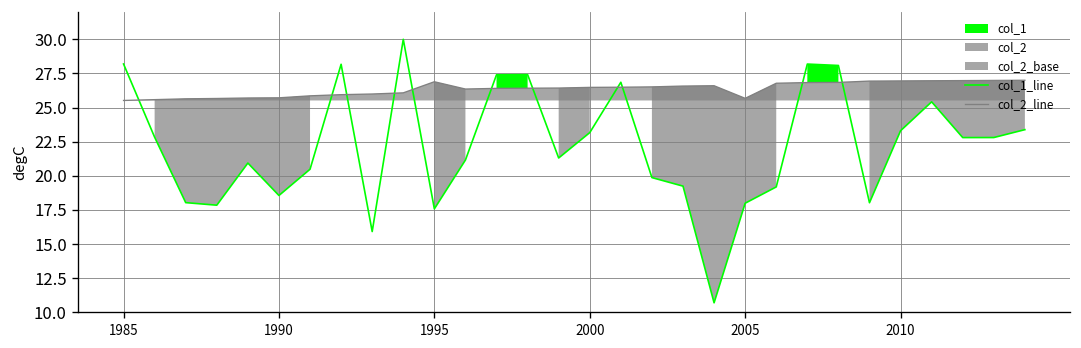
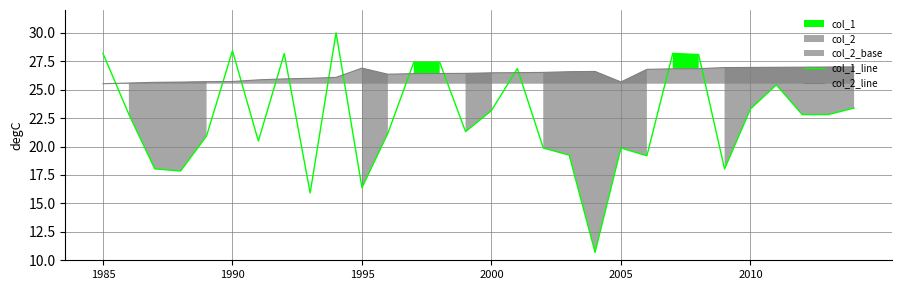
  {
    "col_1_line": {
      "1985": 28.2,
-     "1990": 18.6,
-     "1995": 17.6,
+     "1990": 28.4,
+     "1995": 16.4,
      "2000": 23.2,
-     "2005": 18.0,
+     "2005": 19.9,
      "2010": 23.3
    },
    "col_2_base": {
      "1985": 25.5,
      "1990": 25.7,
      "1995": 26.9,
      "2000": 26.5,
      "2005": 25.7,
      "2010": 27.0
    }
  }
